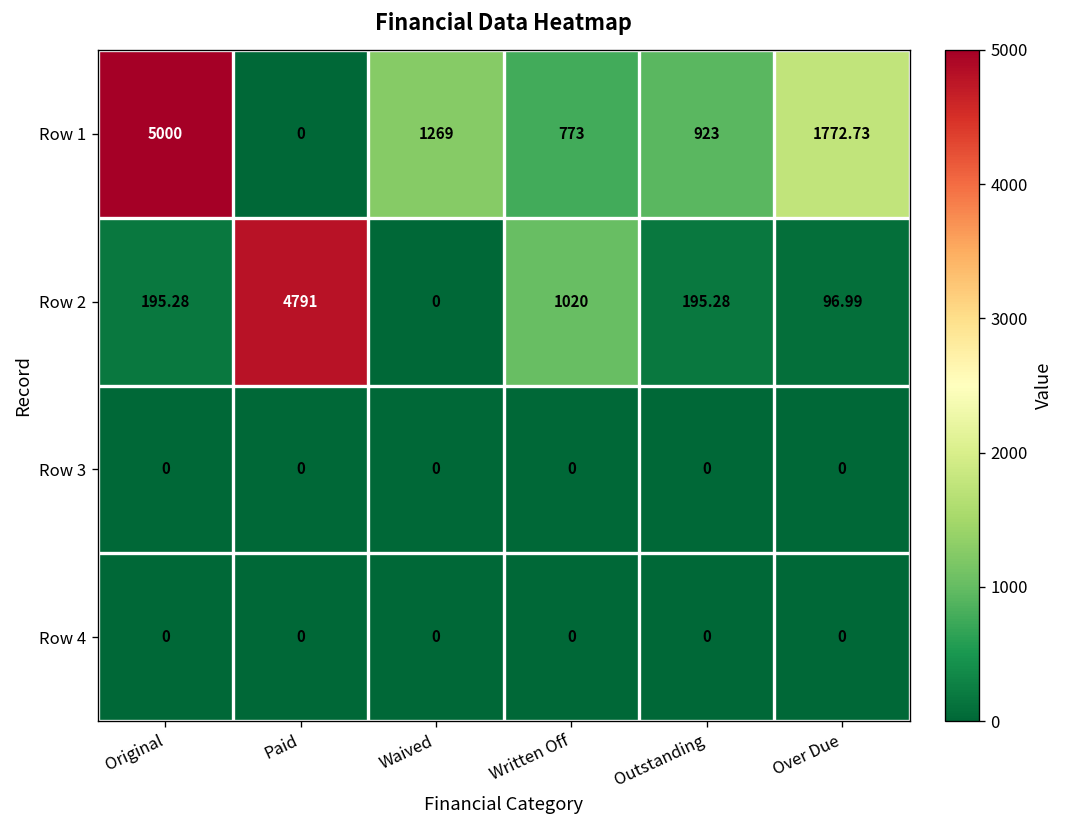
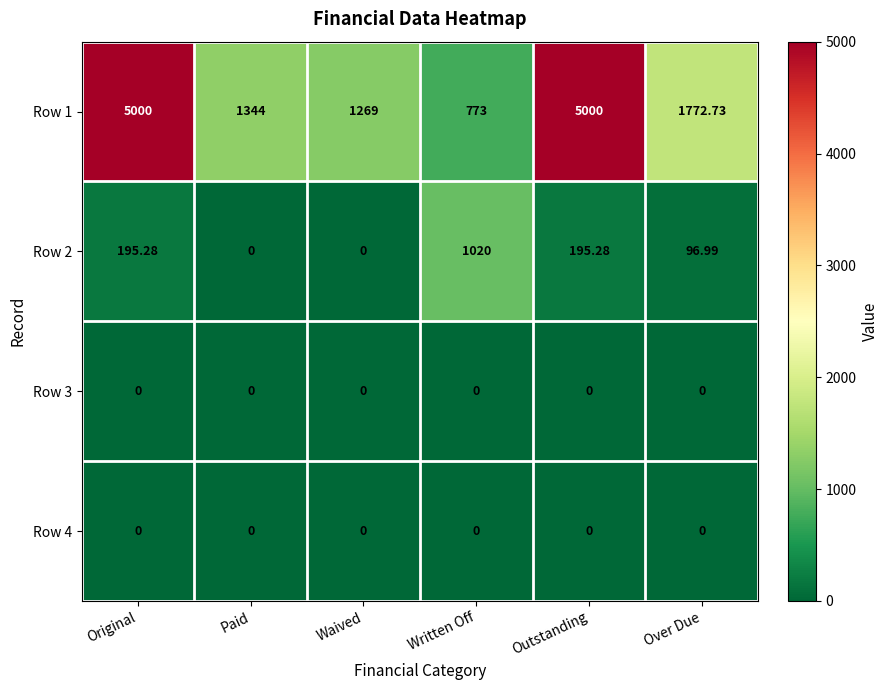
  {
    "Row 1": {
      "Original": 5000,
-     "Paid": 0,
+     "Paid": 1344,
      "Waived": 1269,
      "Written Off": 773,
-     "Outstanding": 923,
+     "Outstanding": 5000,
      "Over Due": 1772.73
    },
    "Row 2": {
      "Original": 195.28,
-     "Paid": 4791,
+     "Paid": 0,
      "Waived": 0,
      "Written Off": 1020,
      "Outstanding": 195.28,
      "Over Due": 96.99
    },
    "Row 3": {
      "Original": 0,
      "Paid": 0,
      "Waived": 0,
      "Written Off": 0,
      "Outstanding": 0,
      "Over Due": 0
    },
    "Row 4": {
      "Original": 0,
      "Paid": 0,
      "Waived": 0,
      "Written Off": 0,
      "Outstanding": 0,
      "Over Due": 0
    }
  }
